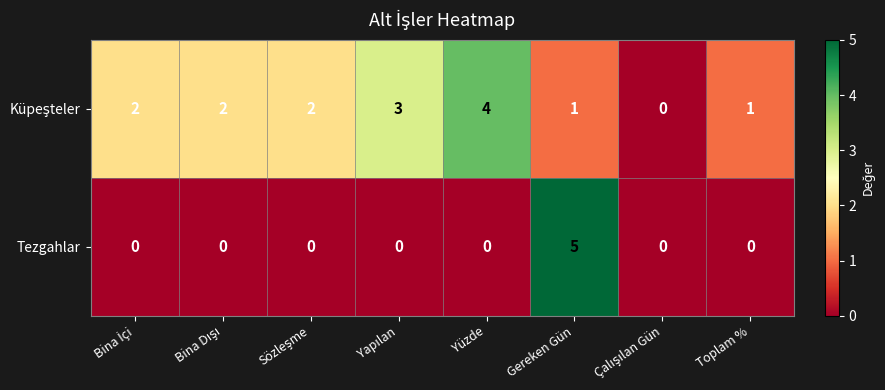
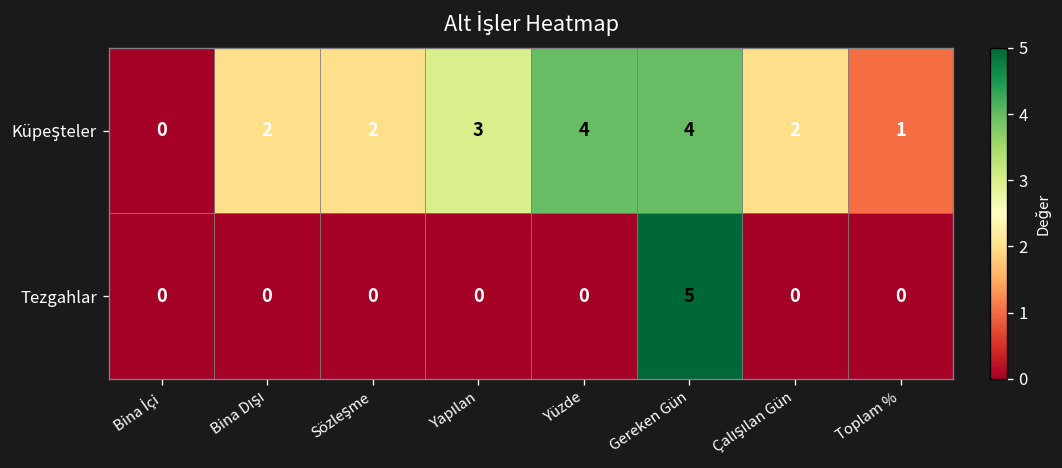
  {
    "Küpeşteler": {
-     "Bina İçi": 2,
+     "Bina İçi": 0,
      "Bina Dışı": 2,
      "Sözleşme": 2,
      "Yapılan": 3,
      "Yüzde": 4,
-     "Gereken Gün": 1,
-     "Çalışılan Gün": 0,
+     "Gereken Gün": 4,
+     "Çalışılan Gün": 2,
      "Toplam %": 1
    },
    "Tezgahlar": {
      "Bina İçi": 0,
      "Bina Dışı": 0,
      "Sözleşme": 0,
      "Yapılan": 0,
      "Yüzde": 0,
      "Gereken Gün": 5,
      "Çalışılan Gün": 0,
      "Toplam %": 0
    }
  }
